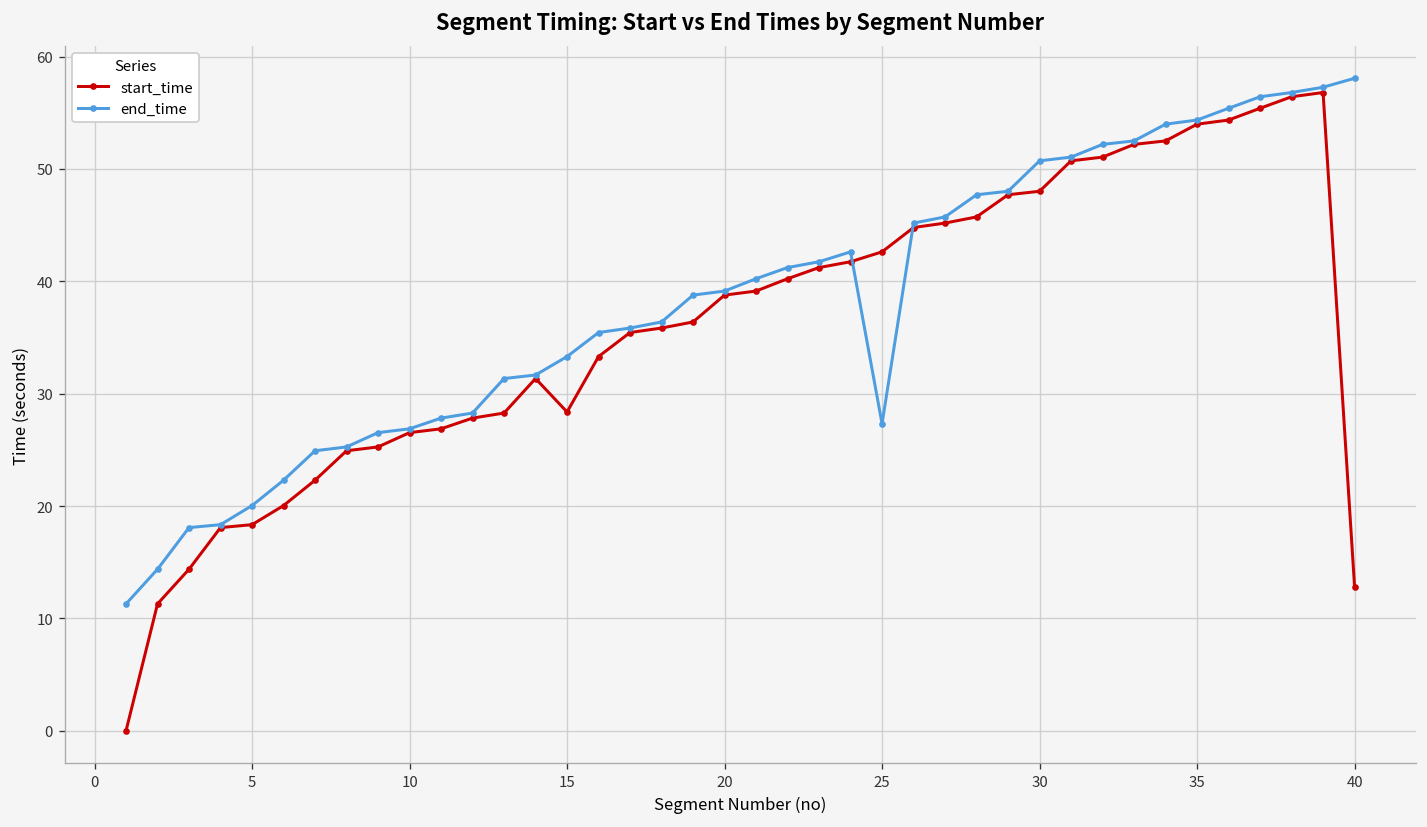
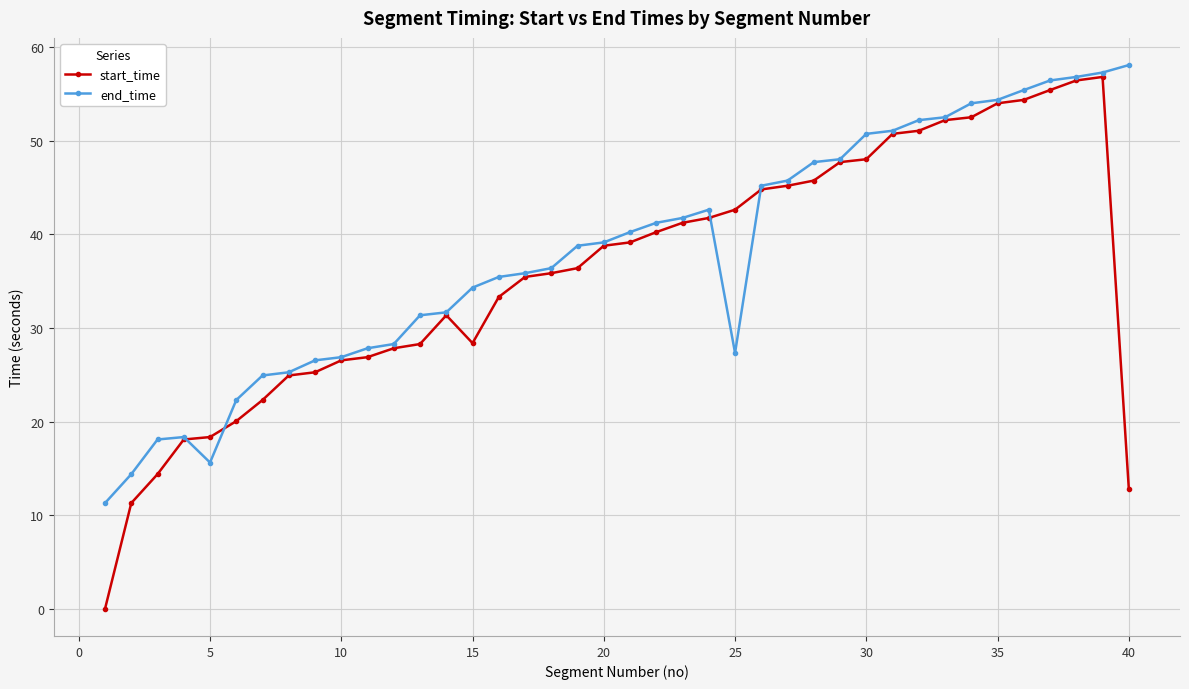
  {
    "start_time": {
      "5": 18,
      "10": 27,
      "15": 28,
      "20": 39,
      "25": 43,
      "30": 48,
      "35": 54,
      "40": 13
    },
    "end_time": {
-     "5": 20,
+     "5": 16,
      "10": 27,
-     "15": 33,
+     "15": 34,
      "20": 39,
      "25": 27,
      "30": 51,
      "35": 54,
      "40": 58
    }
  }
